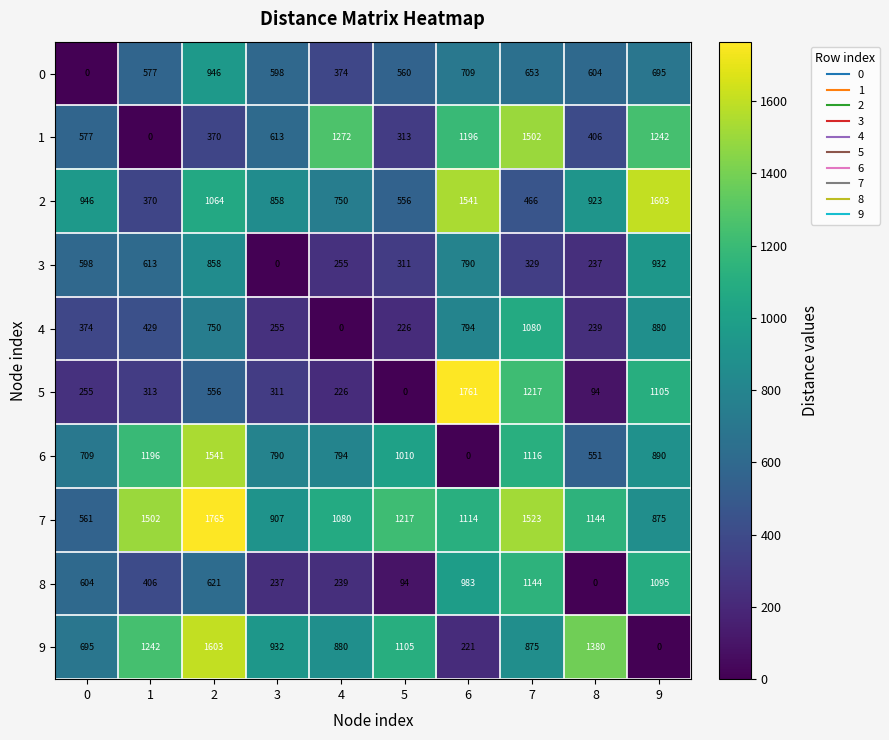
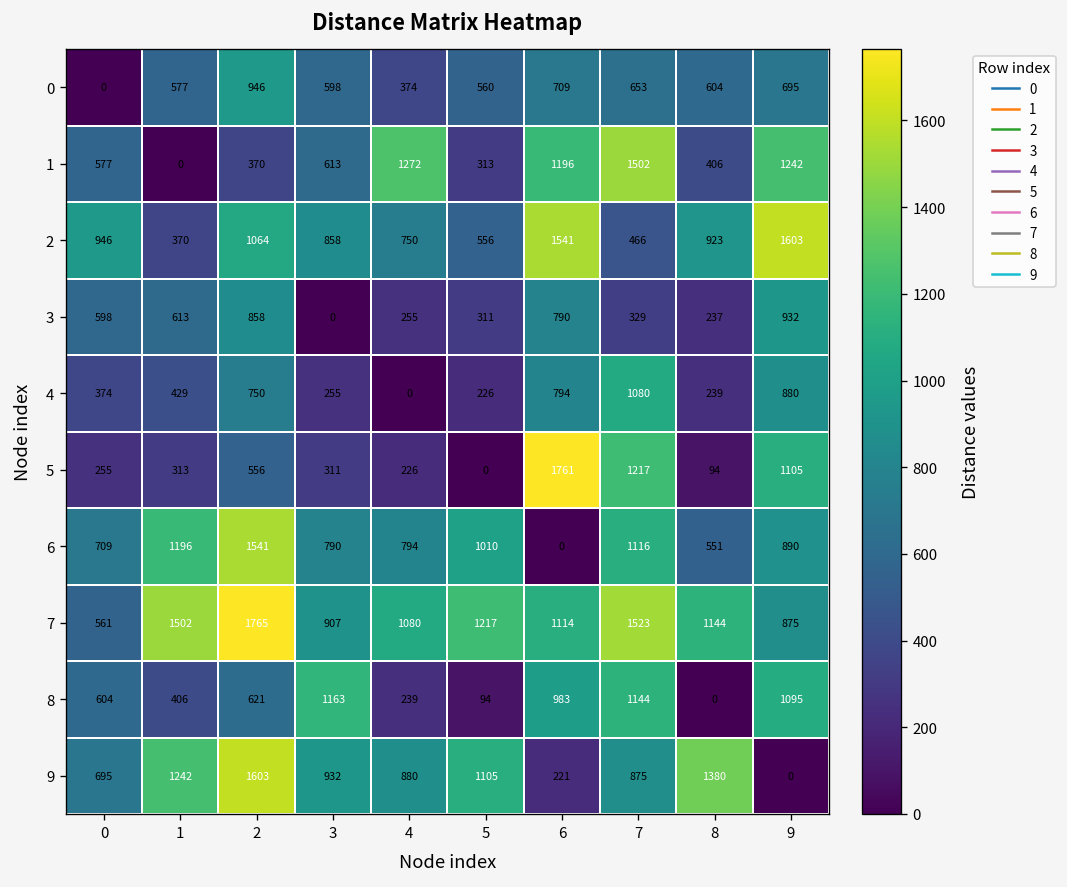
  {
    "0": {
      "0": 0,
      "1": 577,
      "2": 946,
      "3": 598,
      "4": 374,
      "5": 560,
      "6": 709,
      "7": 653,
      "8": 604,
      "9": 695
    },
    "1": {
      "0": 577,
      "1": 0,
      "2": 370,
      "3": 613,
      "4": 1272,
      "5": 313,
      "6": 1196,
      "7": 1502,
      "8": 406,
      "9": 1242
    },
    "2": {
      "0": 946,
      "1": 370,
      "2": 1064,
      "3": 858,
      "4": 750,
      "5": 556,
      "6": 1541,
      "7": 466,
      "8": 923,
      "9": 1603
    },
    "3": {
      "0": 598,
      "1": 613,
      "2": 858,
      "3": 0,
      "4": 255,
      "5": 311,
      "6": 790,
      "7": 329,
      "8": 237,
      "9": 932
    },
    "4": {
      "0": 374,
      "1": 429,
      "2": 750,
      "3": 255,
      "4": 0,
      "5": 226,
      "6": 794,
      "7": 1080,
      "8": 239,
      "9": 880
    },
    "5": {
      "0": 255,
      "1": 313,
      "2": 556,
      "3": 311,
      "4": 226,
      "5": 0,
      "6": 1761,
      "7": 1217,
      "8": 94,
      "9": 1105
    },
    "6": {
      "0": 709,
      "1": 1196,
      "2": 1541,
      "3": 790,
      "4": 794,
      "5": 1010,
      "6": 0,
      "7": 1116,
      "8": 551,
      "9": 890
    },
    "7": {
      "0": 561,
      "1": 1502,
      "2": 1765,
      "3": 907,
      "4": 1080,
      "5": 1217,
      "6": 1114,
      "7": 1523,
      "8": 1144,
      "9": 875
    },
    "8": {
      "0": 604,
      "1": 406,
      "2": 621,
-     "3": 237,
+     "3": 1163,
      "4": 239,
      "5": 94,
      "6": 983,
      "7": 1144,
      "8": 0,
      "9": 1095
    },
    "9": {
      "0": 695,
      "1": 1242,
      "2": 1603,
      "3": 932,
      "4": 880,
      "5": 1105,
      "6": 221,
      "7": 875,
      "8": 1380,
      "9": 0
    }
  }
